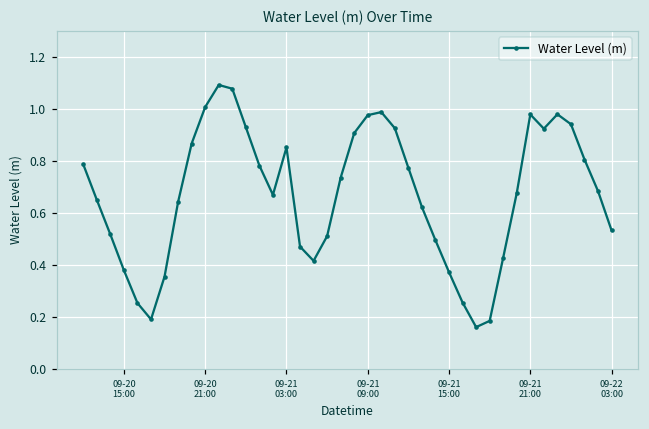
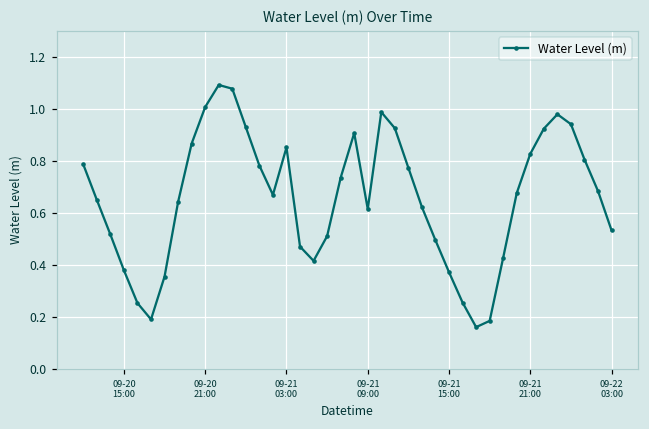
  {
    "09-20 15:00": 0.38,
    "09-20 21:00": 1.01,
    "09-21 03:00": 0.85,
-   "09-21 09:00": 0.98,
+   "09-21 09:00": 0.62,
    "09-21 15:00": 0.37,
-   "09-21 21:00": 0.98,
+   "09-21 21:00": 0.83,
    "09-22 03:00": 0.53
  }
